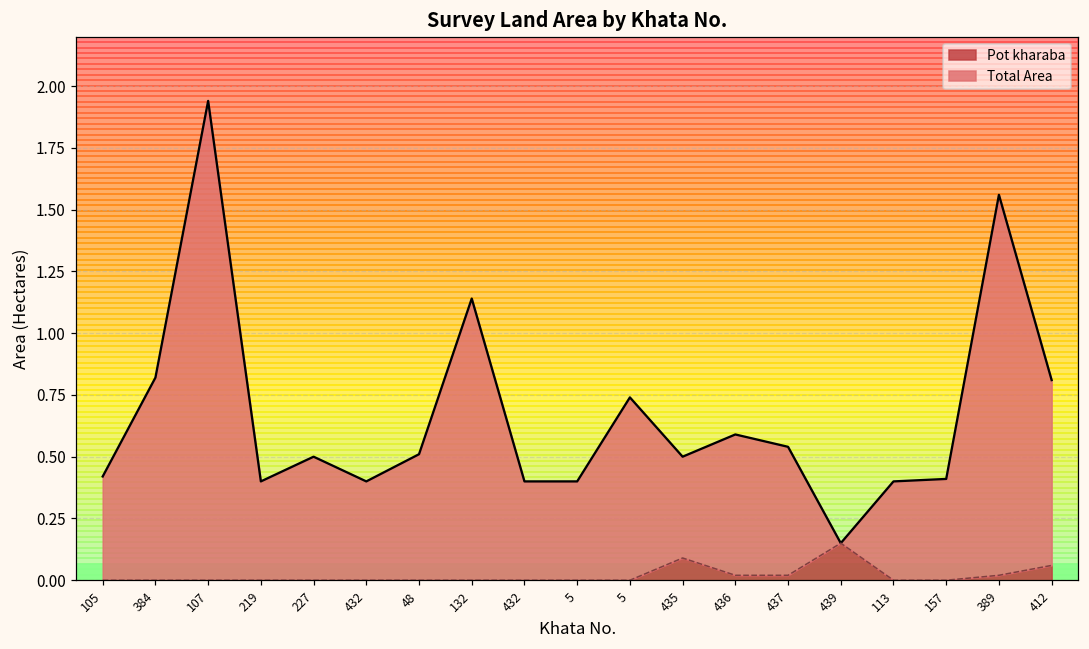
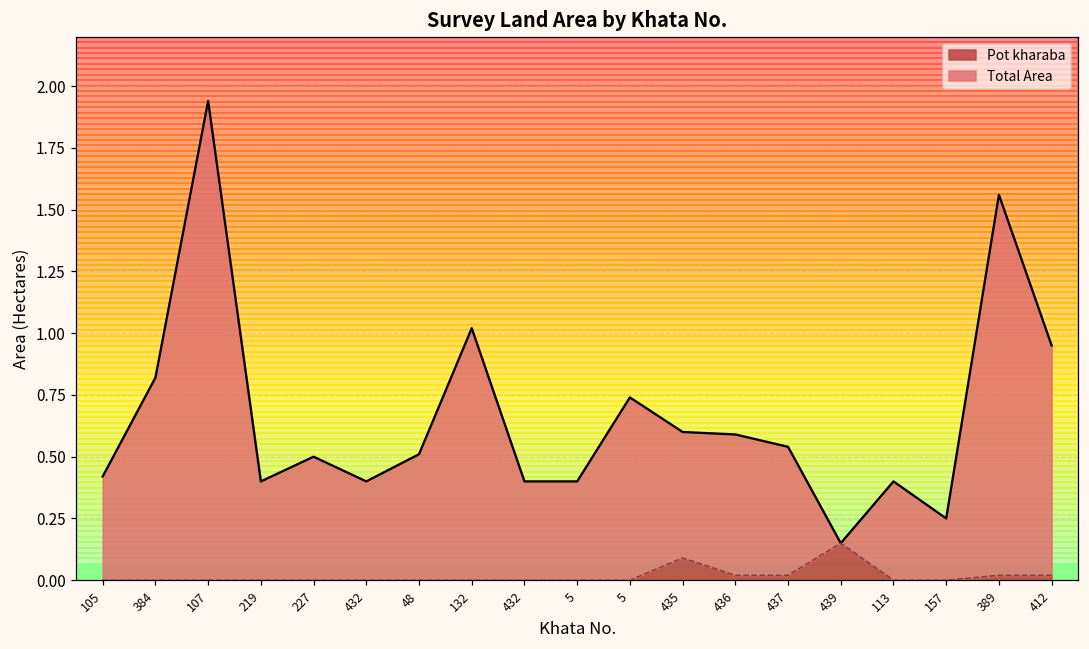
  {
    "Total Area": {
      "105": 0.42,
      "384": 0.82,
      "107": 1.94,
      "219": 0.40,
      "227": 0.50,
      "48": 0.51,
-     "132": 1.14,
-     "435": 0.5,
+     "132": 1.02,
+     "435": 0.6,
      "436": 0.59,
      "437": 0.54,
      "113": 0.40,
-     "157": 0.41,
+     "157": 0.25,
      "389": 1.56,
-     "412": 0.81
+     "412": 0.95
    },
    "Pot kharaba": {
      "105": 0.00,
      "384": 0.00,
      "107": 0.00,
      "219": 0.00,
      "227": 0.00,
      "48": 0.00,
      "132": 0.00,
      "435": 0.09,
      "436": 0.02,
      "437": 0.02,
      "113": 0.00,
      "157": 0.00,
      "389": 0.02,
-     "412": 0.06
+     "412": 0.02
    }
  }
